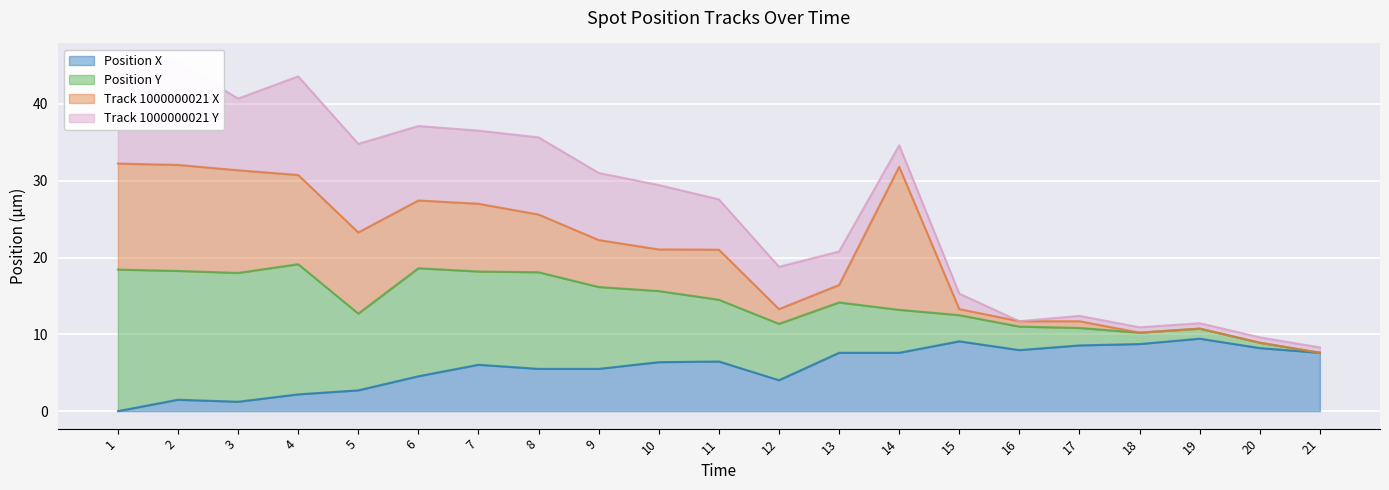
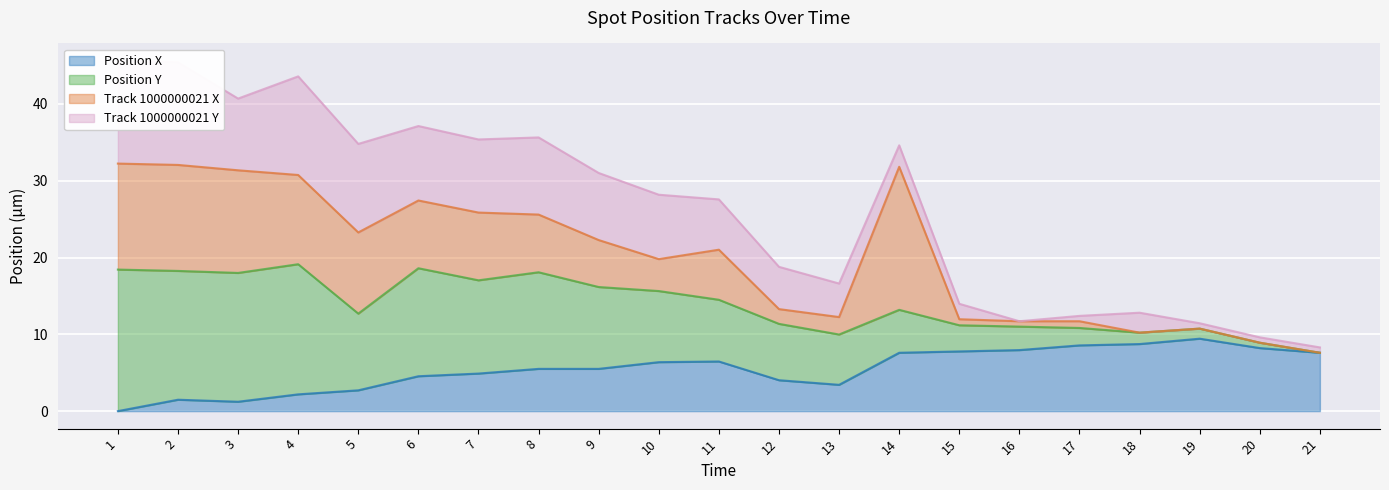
  {
    "Position X": {
      "1": 0,
      "2": 1,
      "3": 1,
      "4": 2,
      "5": 3,
      "6": 5,
-     "7": 6,
+     "7": 5,
      "8": 6,
      "9": 6,
      "10": 6,
      "11": 6,
      "12": 4,
-     "13": 8,
+     "13": 3,
      "14": 8,
-     "15": 9,
+     "15": 8,
      "16": 8,
      "17": 9,
      "18": 9,
      "19": 9,
      "20": 8
    },
    "Position Y": {
      "1": 18,
      "2": 17,
      "3": 17,
      "4": 17,
      "5": 10,
      "6": 14,
      "7": 12,
      "8": 13,
      "9": 11,
      "10": 9,
      "11": 8,
      "12": 7,
      "13": 7,
      "14": 6,
      "15": 3,
      "16": 3,
      "17": 2
    },
    "Track 1000000021 X": {
      "1": 14,
      "2": 14,
      "3": 13,
      "4": 12,
      "5": 11,
      "6": 9,
      "7": 9,
      "8": 8,
      "9": 6,
-     "10": 5,
+     "10": 4,
      "11": 7,
      "12": 2,
      "13": 2,
      "14": 19,
      "15": 1,
      "17": 1
    },
    "Track 1000000021 Y": {
      "3": 9,
      "4": 13,
      "5": 12,
      "6": 10,
      "7": 10,
      "8": 10,
      "9": 9,
      "10": 8,
      "11": 7,
      "12": 6,
      "13": 4,
      "14": 3,
      "15": 2,
      "17": 1,
-     "18": 1,
+     "18": 3,
      "19": 1,
      "20": 1,
      "21": 1
    }
  }
